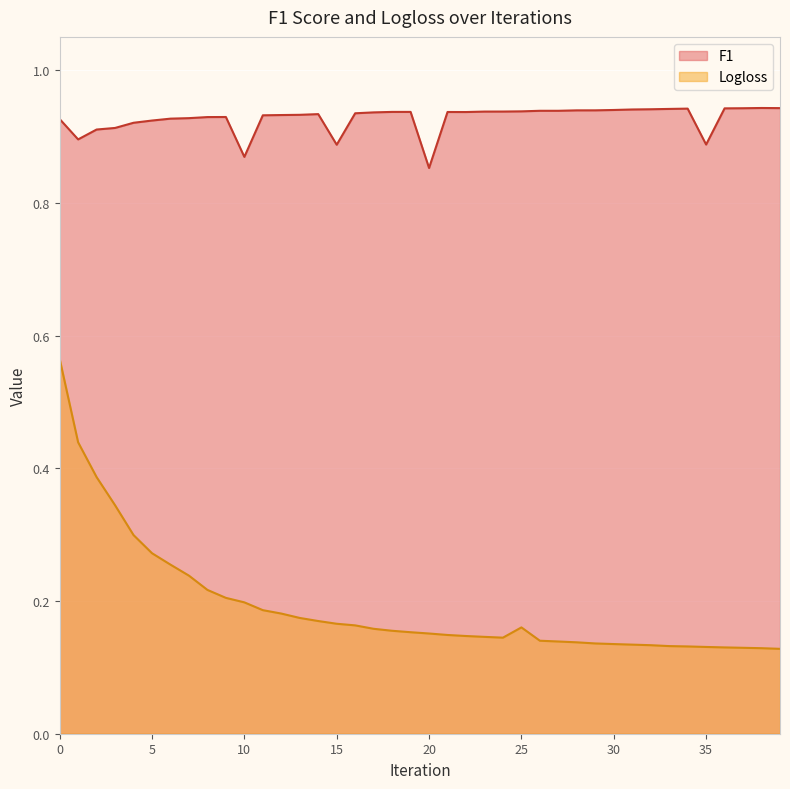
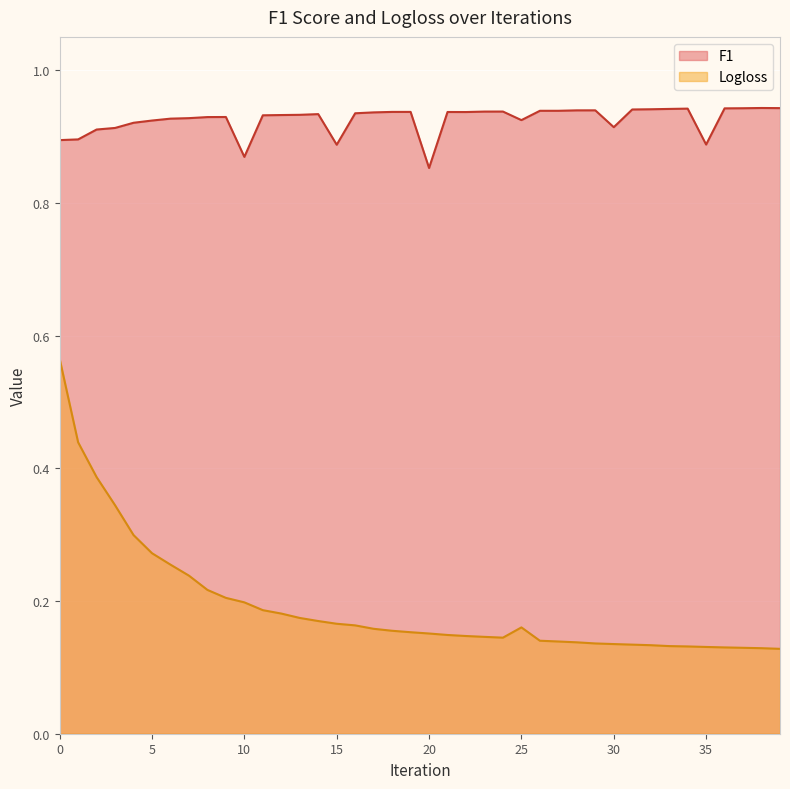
  {
    "F1": {
-     "0": 0.93,
+     "0": 0.89,
      "5": 0.92,
      "10": 0.87,
      "15": 0.89,
      "20": 0.85,
-     "25": 0.94,
-     "30": 0.94,
+     "25": 0.92,
+     "30": 0.91,
      "35": 0.89
    },
    "Logloss": {
      "0": 0.56,
      "5": 0.27,
      "10": 0.20,
      "15": 0.17,
      "20": 0.15,
      "25": 0.16,
      "30": 0.14,
      "35": 0.13
    }
  }
